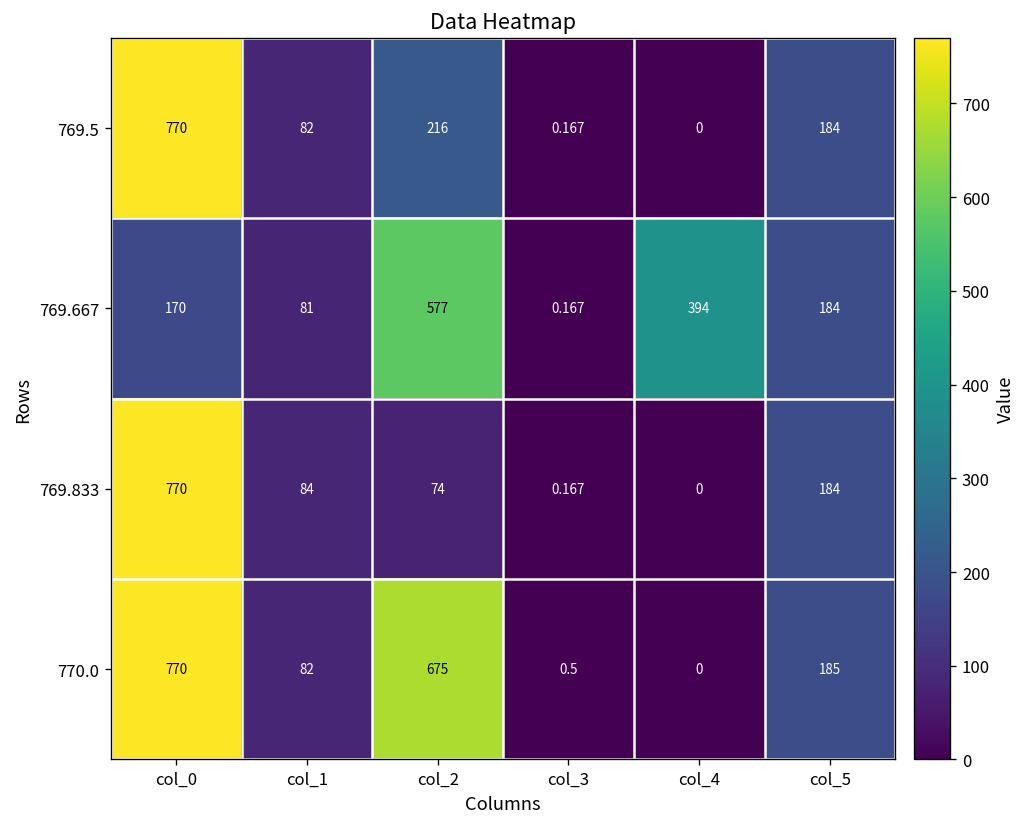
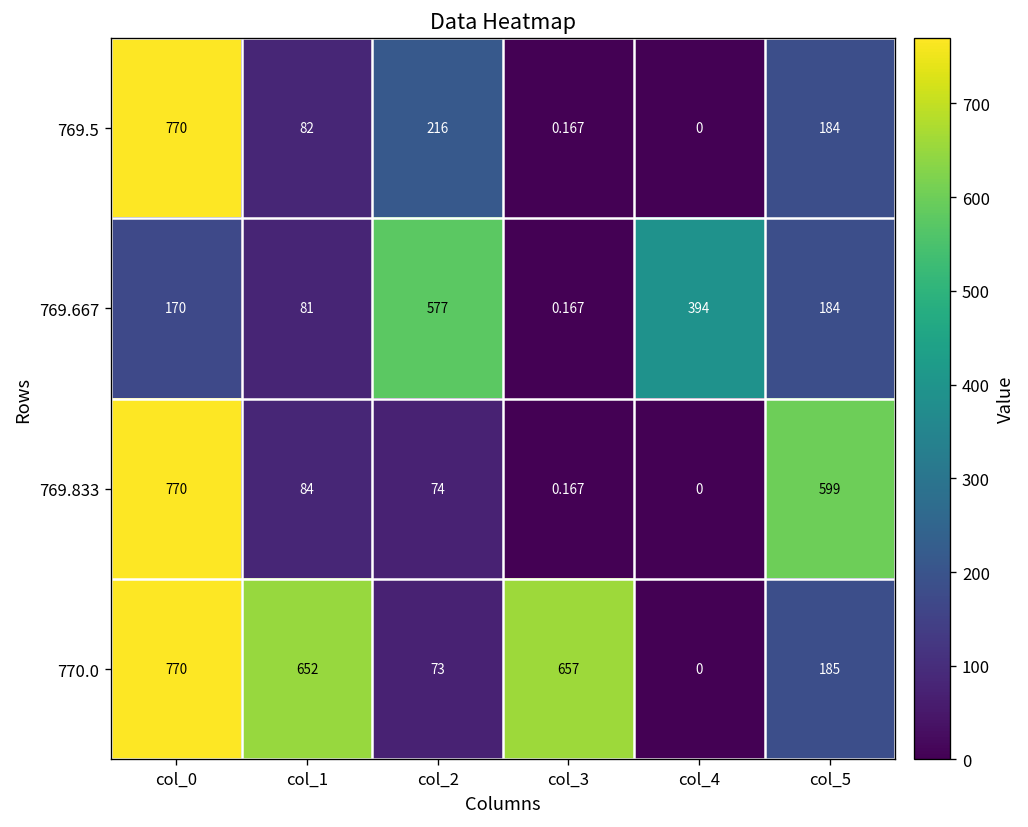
  {
    "769.5": {
      "col_0": 770,
      "col_1": 82,
      "col_2": 216,
      "col_3": 0.167,
      "col_4": 0,
      "col_5": 184
    },
    "769.667": {
      "col_0": 170,
      "col_1": 81,
      "col_2": 577,
      "col_3": 0.167,
      "col_4": 394,
      "col_5": 184
    },
    "769.833": {
      "col_0": 770,
      "col_1": 84,
      "col_2": 74,
      "col_3": 0.167,
      "col_4": 0,
-     "col_5": 184
+     "col_5": 599
    },
    "770.0": {
      "col_0": 770,
-     "col_1": 82,
-     "col_2": 675,
-     "col_3": 0.5,
+     "col_1": 652,
+     "col_2": 73,
+     "col_3": 657,
      "col_4": 0,
      "col_5": 185
    }
  }
